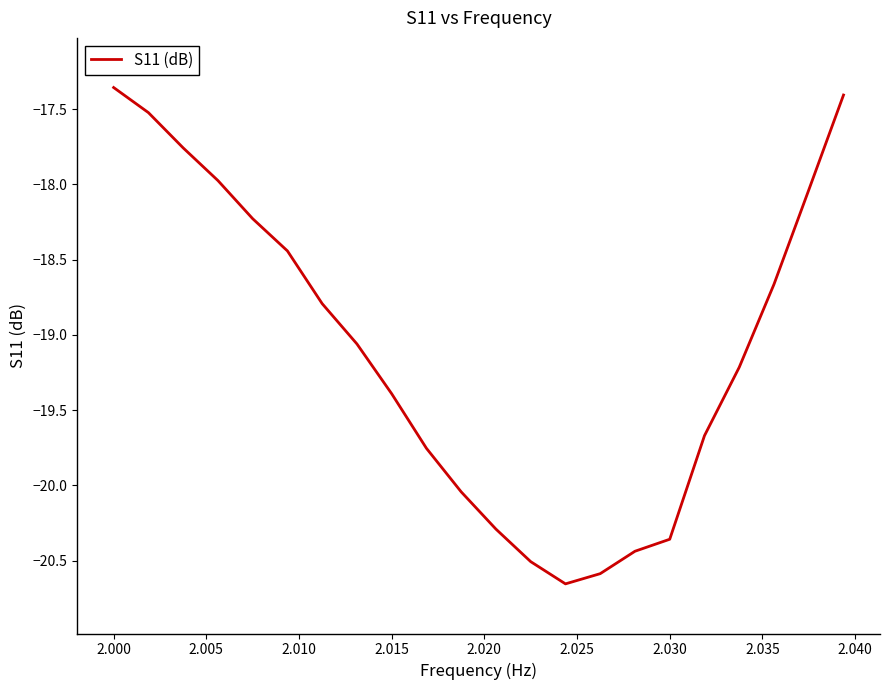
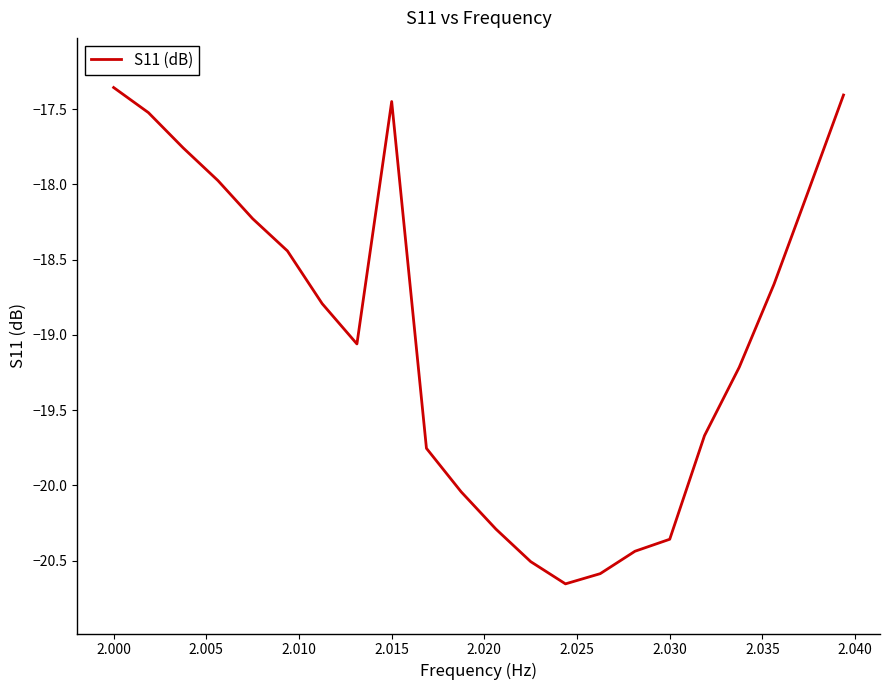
  {
    "2.000": -17.36,
-   "2.015": -19.39,
+   "2.015": -17.45,
    "2.030": -20.36
  }
